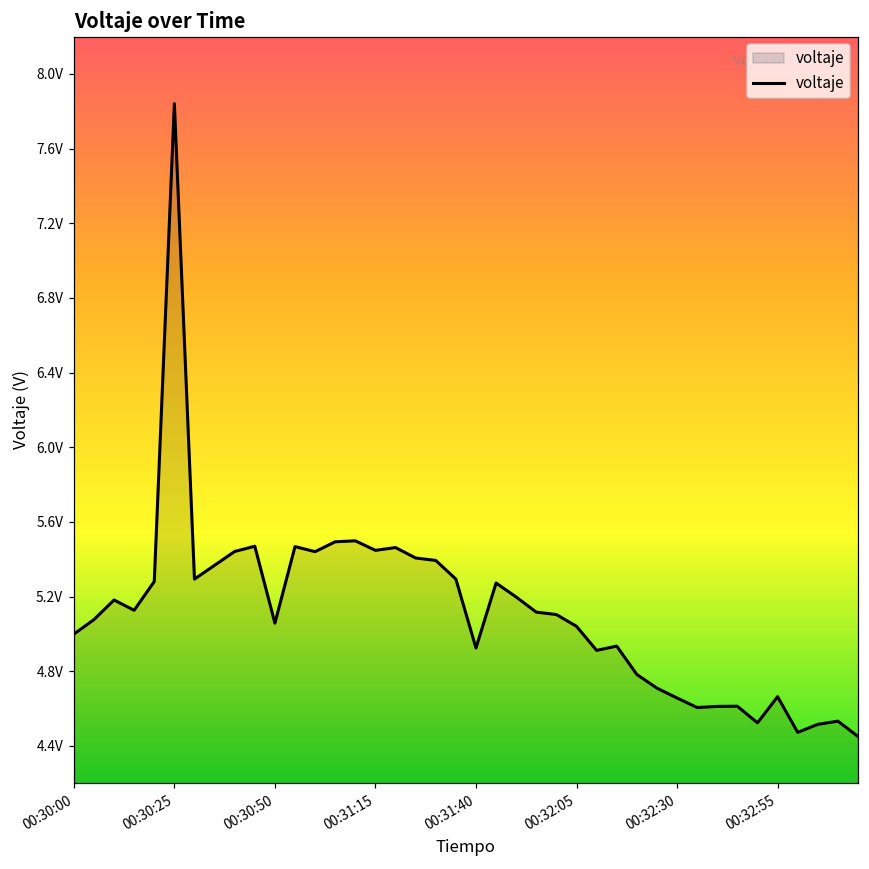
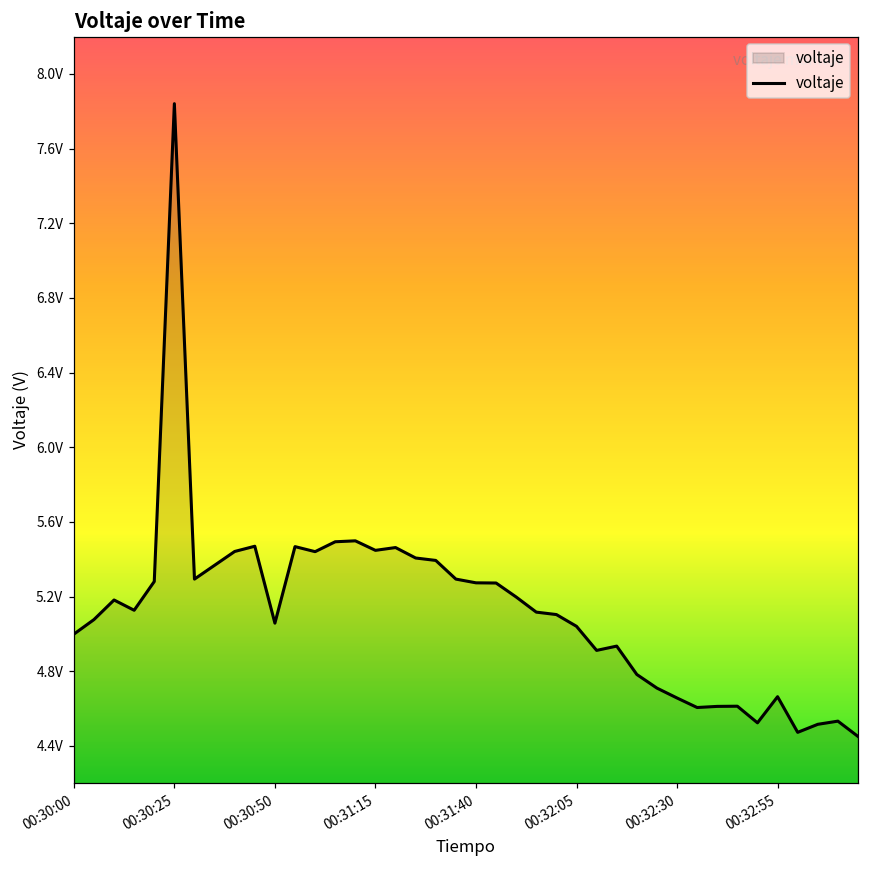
  {
    "00:30:00": "5.00V",
    "00:30:25": "7.84V",
    "00:30:50": "5.06V",
    "00:31:15": "5.45V",
-   "00:31:40": "4.93V",
+   "00:31:40": "5.27V",
    "00:32:05": "5.04V",
    "00:32:30": "4.66V",
    "00:32:55": "4.66V"
  }
